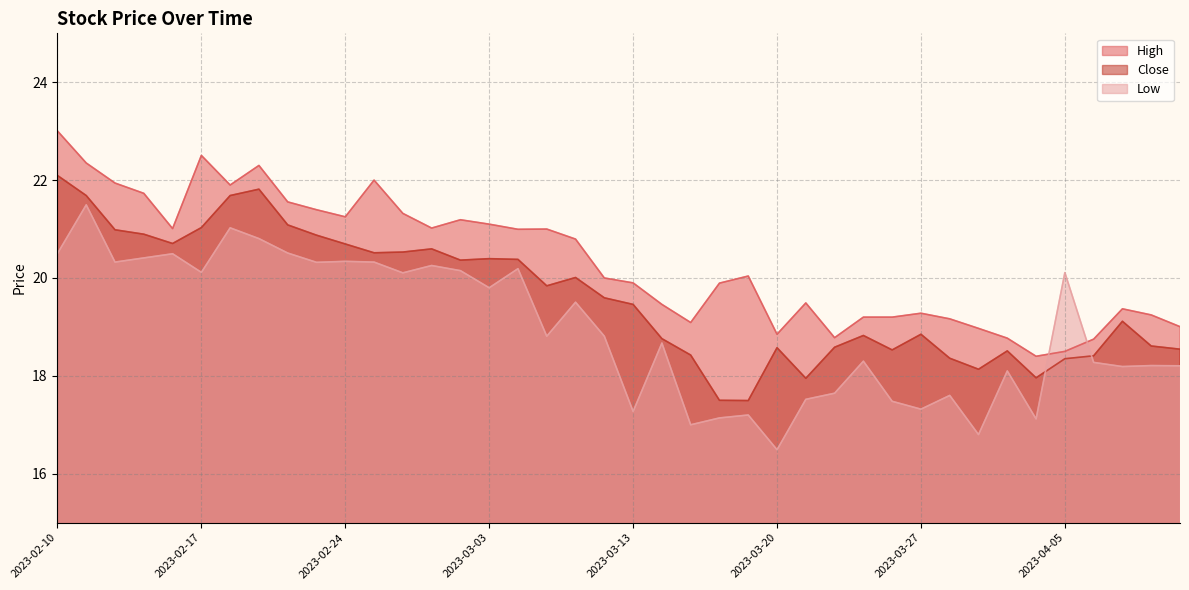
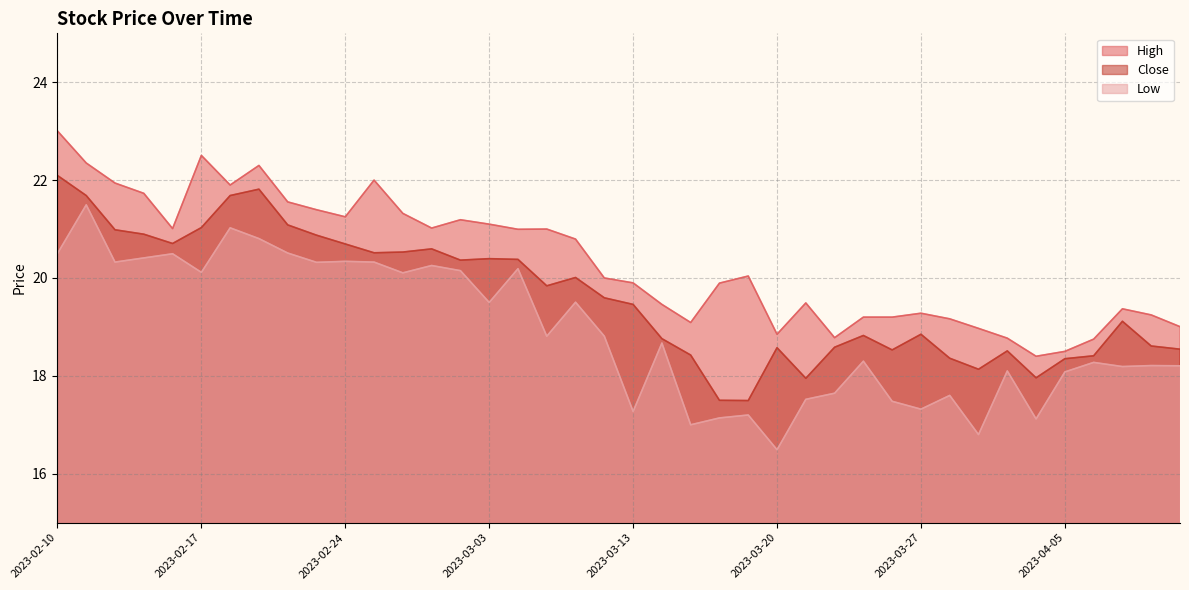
  {
    "Low": {
      "2023-02-10": 20.5,
      "2023-02-17": 20.1,
      "2023-02-24": 20.3,
-     "2023-03-03": 19.8,
+     "2023-03-03": 19.5,
      "2023-03-13": 17.3,
      "2023-03-20": 16.5,
      "2023-03-27": 17.3,
-     "2023-04-05": 20.1
+     "2023-04-05": 18.1
    }
  }
